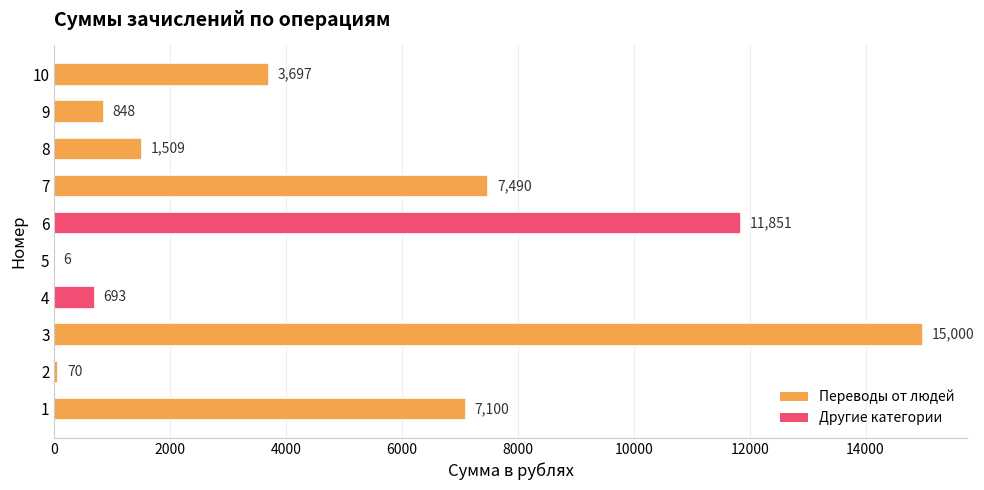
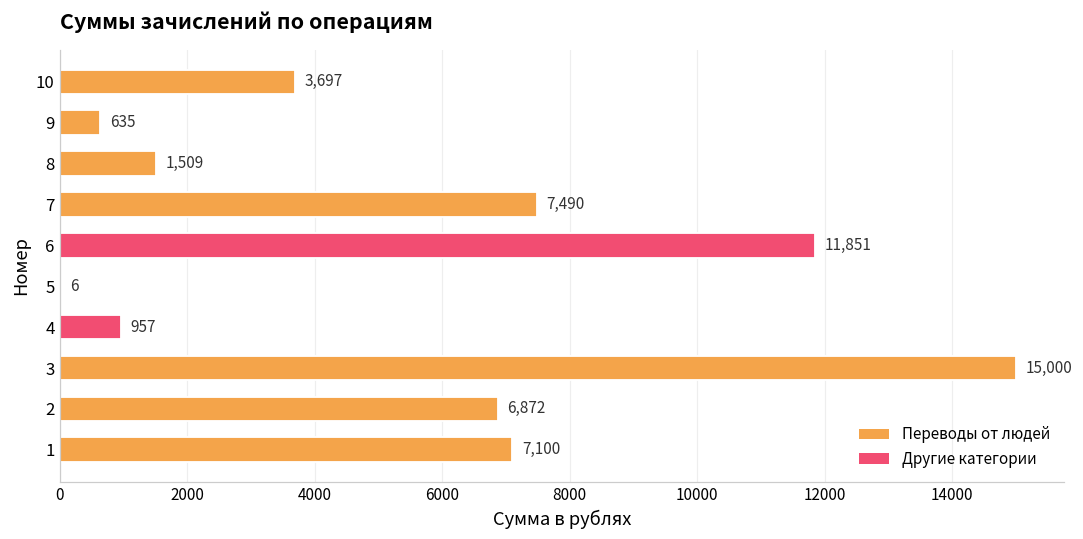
  {
    "10": "3,697",
-   "9": "848",
+   "9": "635",
    "8": "1,509",
    "7": "7,490",
    "6": "11,851",
    "5": "6",
-   "4": "693",
+   "4": "957",
    "3": "15,000",
-   "2": "70",
+   "2": "6,872",
    "1": "7,100"
  }
